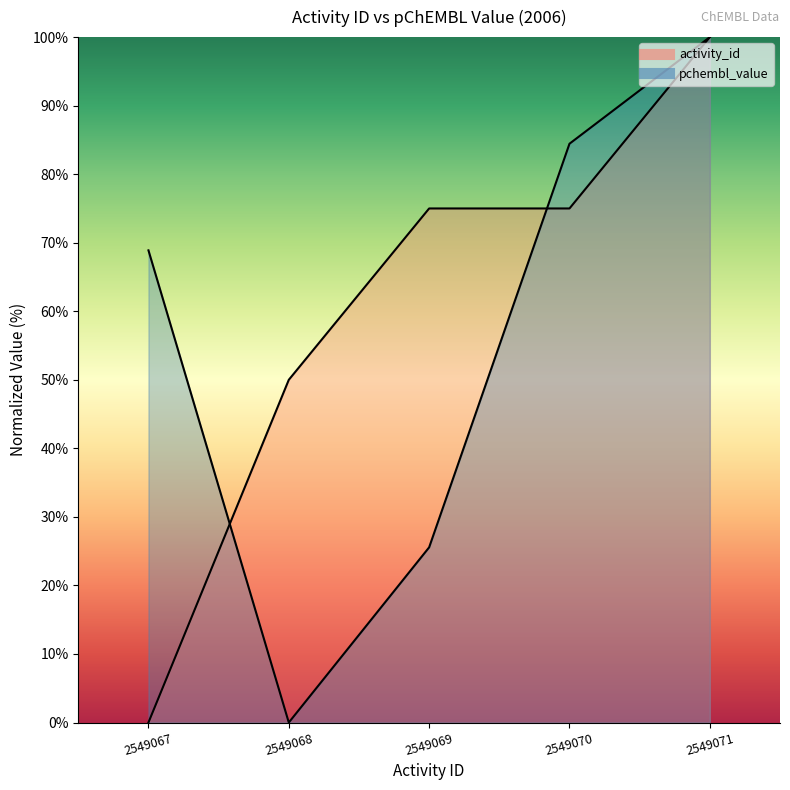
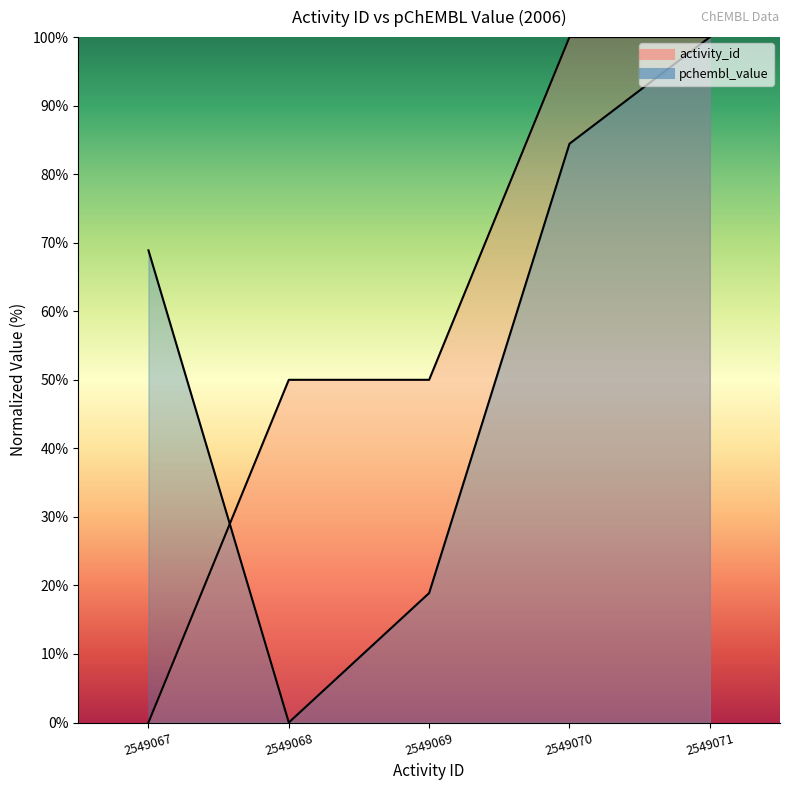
  {
    "activity_id": {
      "2549067": "0%",
      "2549068": "50%",
-     "2549069": "75%",
-     "2549070": "75%"
+     "2549069": "50%",
+     "2549070": "100%"
    },
    "pchembl_value": {
      "2549067": "69%",
      "2549068": "0%",
-     "2549069": "26%",
+     "2549069": "19%",
      "2549070": "84%"
    }
  }
